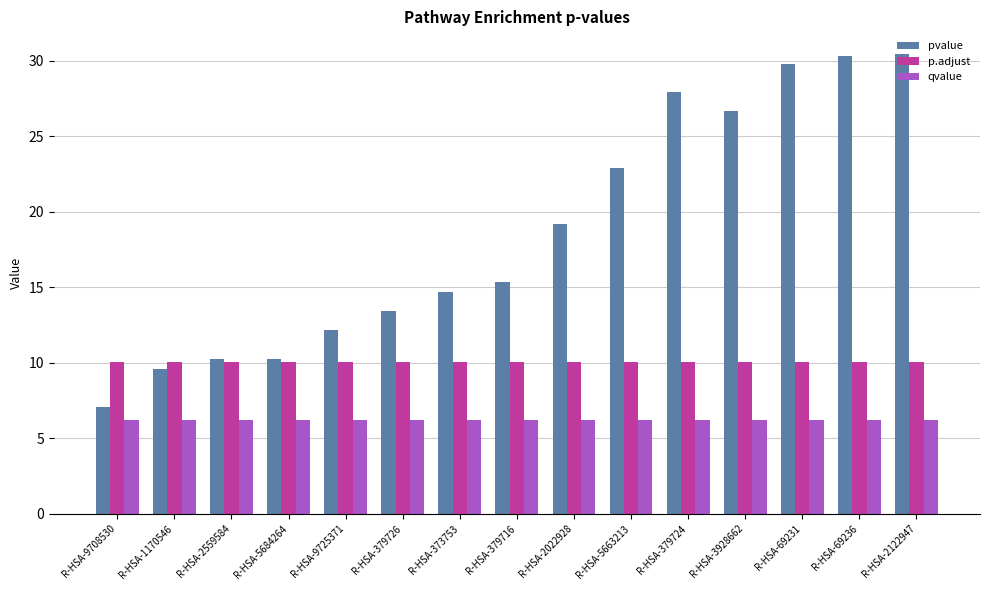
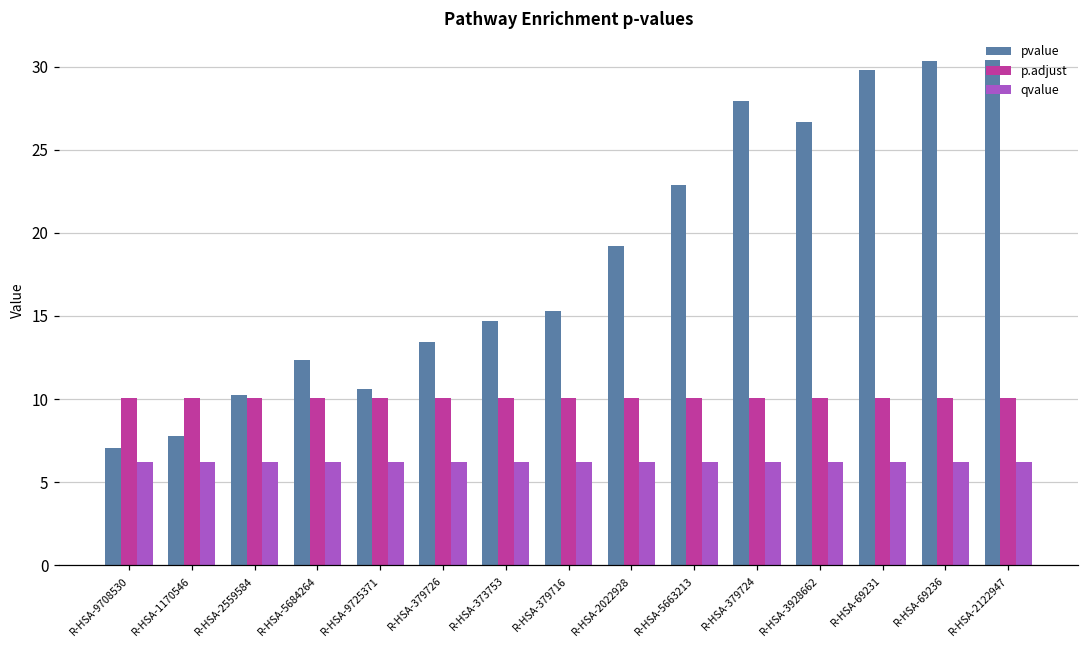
  {
    "pvalue": {
      "R-HSA-9708530": 7.0,
-     "R-HSA-1170546": 9.6,
+     "R-HSA-1170546": 7.8,
      "R-HSA-2559584": 10.2,
-     "R-HSA-5684264": 10.2,
-     "R-HSA-9725371": 12.1,
+     "R-HSA-5684264": 12.4,
+     "R-HSA-9725371": 10.6,
      "R-HSA-379726": 13.4,
      "R-HSA-373753": 14.7,
      "R-HSA-379716": 15.3,
      "R-HSA-2022928": 19.2,
      "R-HSA-5663213": 22.9,
      "R-HSA-379724": 27.9,
      "R-HSA-3928662": 26.7,
      "R-HSA-69231": 29.8,
      "R-HSA-69236": 30.4,
      "R-HSA-2122947": 30.4
    }
  }
